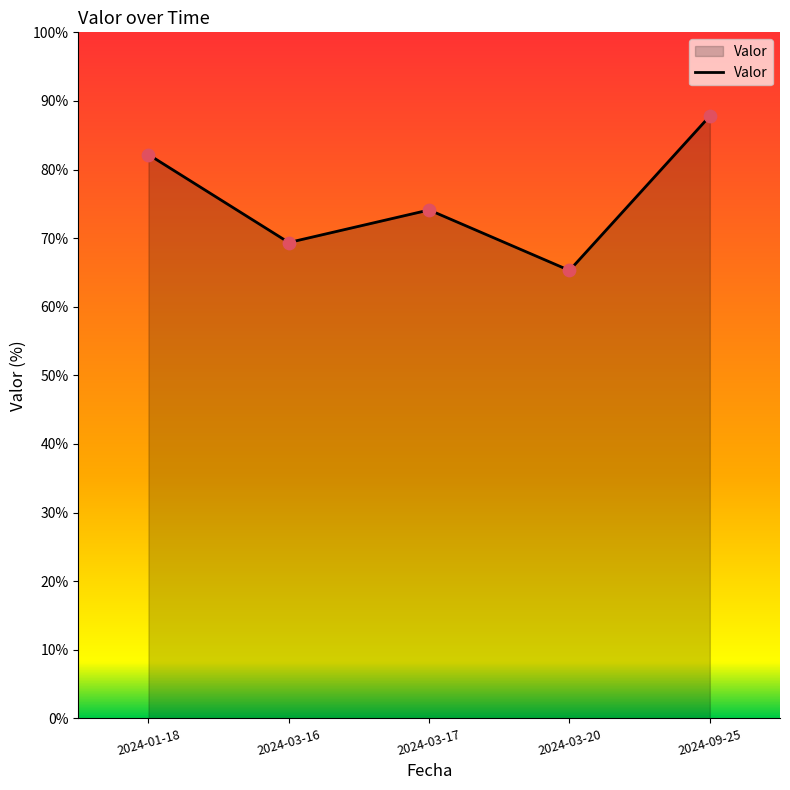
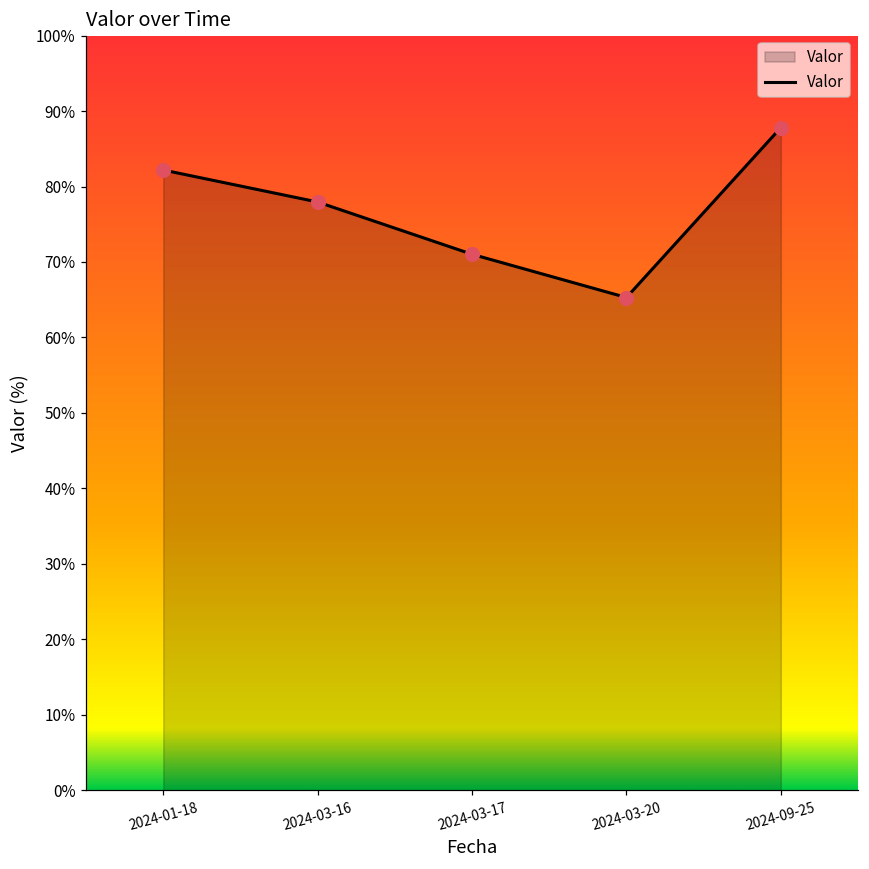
  {
    "2024-01-18": "82%",
-   "2024-03-16": "69%",
-   "2024-03-17": "74%",
+   "2024-03-16": "78%",
+   "2024-03-17": "71%",
    "2024-03-20": "65%",
    "2024-09-25": "88%"
  }
